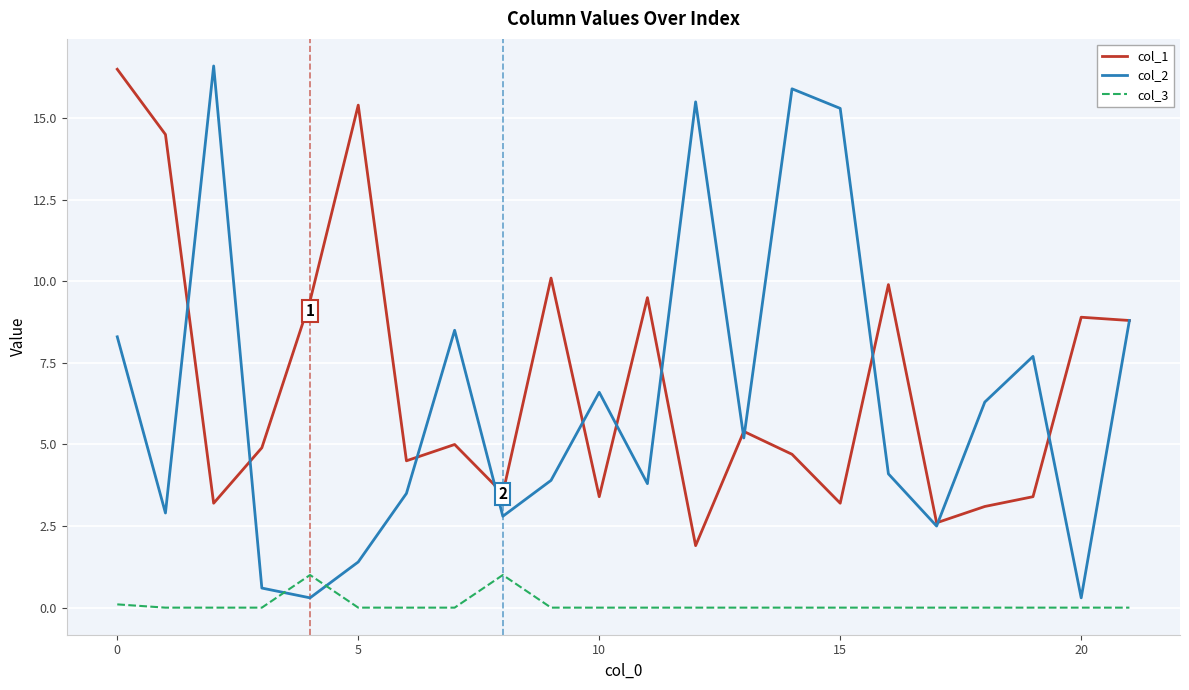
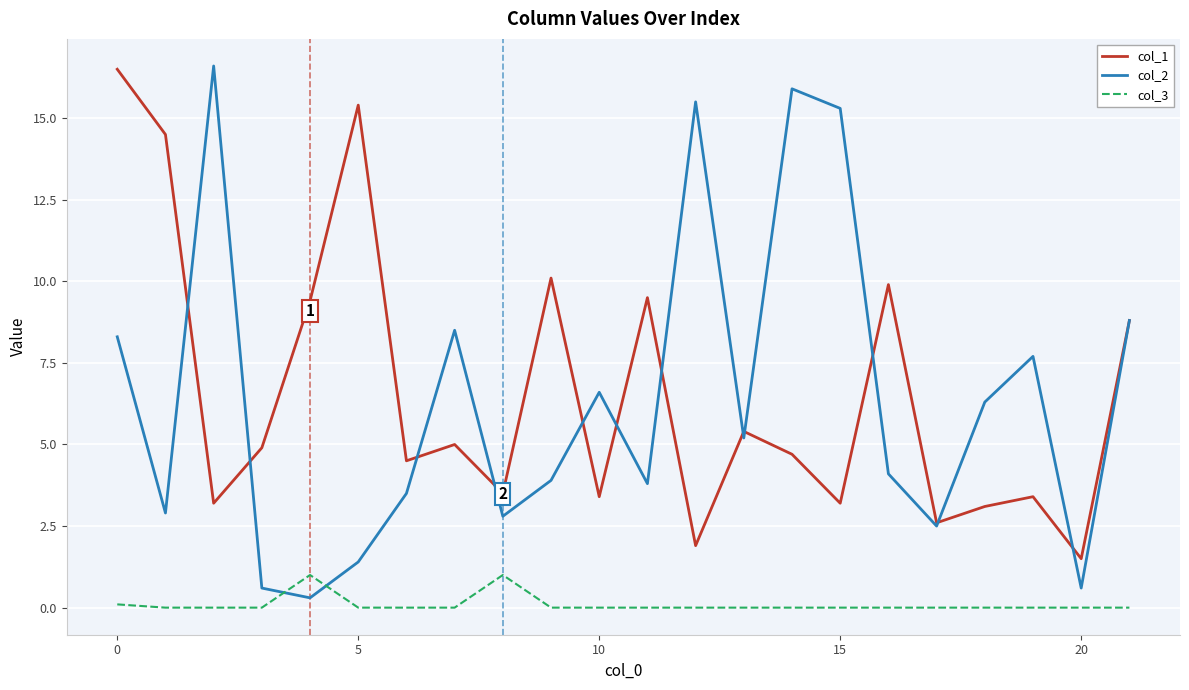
  {
    "col_1": {
      "0": 16.5,
      "5": 15.4,
      "10": 3.4,
      "15": 3.2,
-     "20": 8.9
+     "20": 1.5
    },
    "col_2": {
      "0": 8.3,
      "5": 1.4,
      "10": 6.6,
      "15": 15.3,
-     "20": 0.3
+     "20": 0.6
    },
    "col_3": {
      "0": 0.1,
      "5": 0.0,
      "10": 0.0,
      "15": 0.0,
      "20": 0.0
    }
  }
